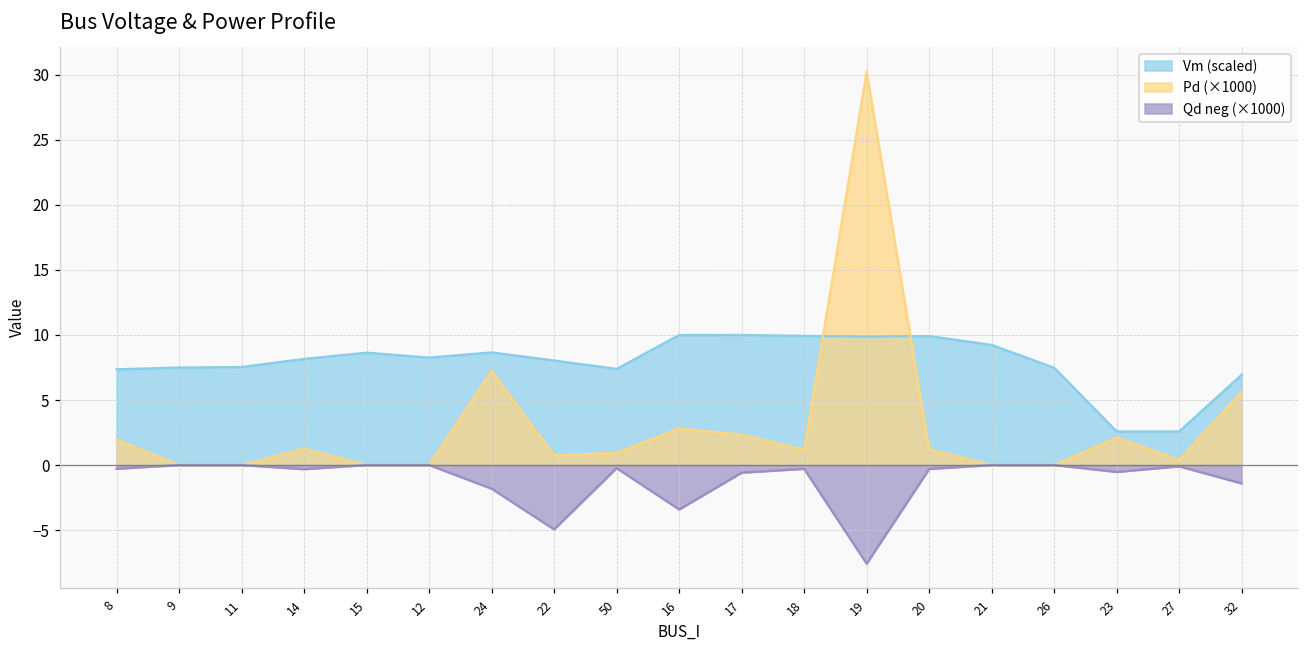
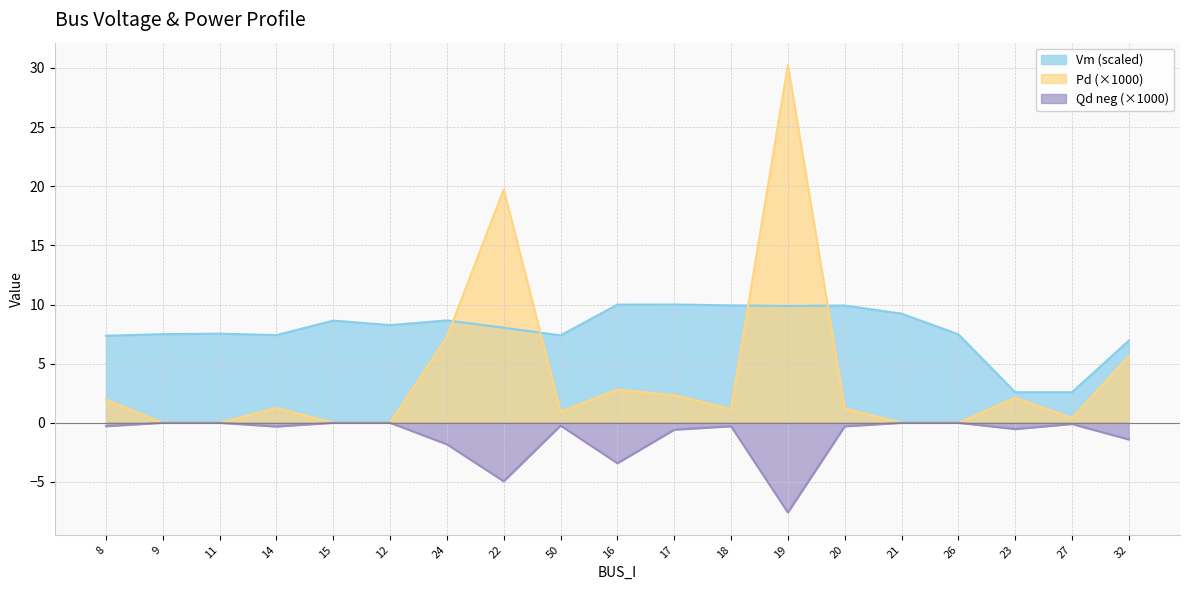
  {
    "Vm (scaled)": {
      "8": 7.4,
      "9": 7.5,
      "11": 7.5,
-     "14": 8.2,
+     "14": 7.4,
      "15": 8.6,
      "12": 8.3,
      "24": 8.7,
      "22": 8.0,
      "50": 7.4,
      "16": 10.0,
      "17": 10.0,
      "18": 9.9,
      "19": 9.9,
      "20": 9.9,
      "21": 9.2,
      "26": 7.5,
      "23": 2.6,
      "27": 2.6,
      "32": 6.9
    },
    "Pd (×1000)": {
      "8": 2.0,
      "14": 1.3,
      "24": 7.3,
-     "22": 0.8,
+     "22": 19.7,
      "50": 0.9,
      "16": 2.8,
      "17": 2.3,
      "18": 1.2,
      "19": 30.2,
      "20": 1.2,
      "23": 2.1,
      "27": 0.4,
      "32": 5.6
    }
  }
